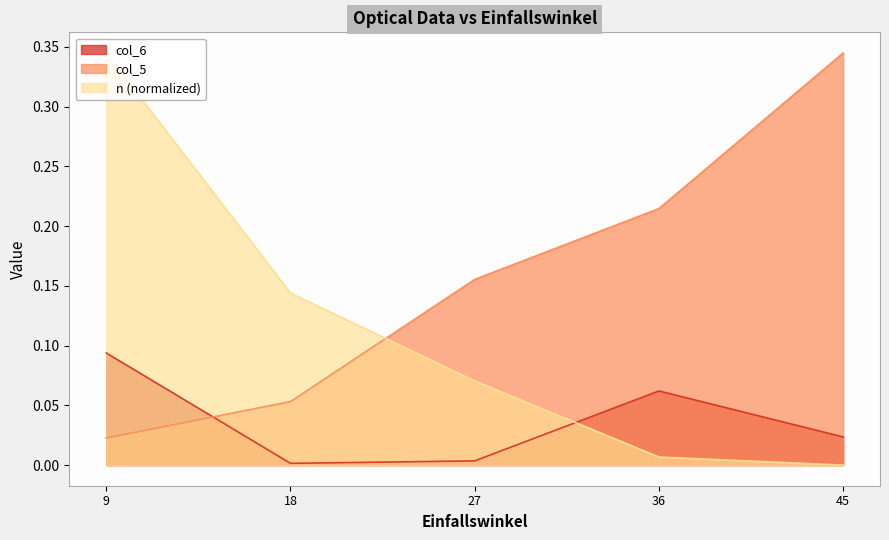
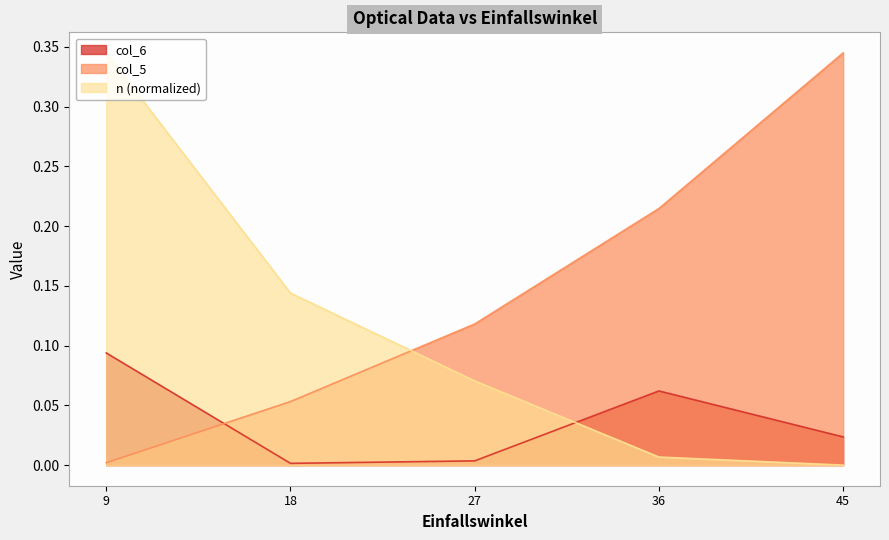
  {
    "col_6": {
      "9": 0.094,
      "18": 0.001,
      "27": 0.004,
      "36": 0.062,
      "45": 0.024
    },
    "col_5": {
-     "9": 0.023,
+     "9": 0.002,
      "18": 0.053,
-     "27": 0.155,
+     "27": 0.118,
      "36": 0.215,
      "45": 0.345
    },
    "n (normalized)": {
      "18": 0.144,
      "27": 0.070,
      "36": 0.007,
      "45": 0.000
    }
  }
